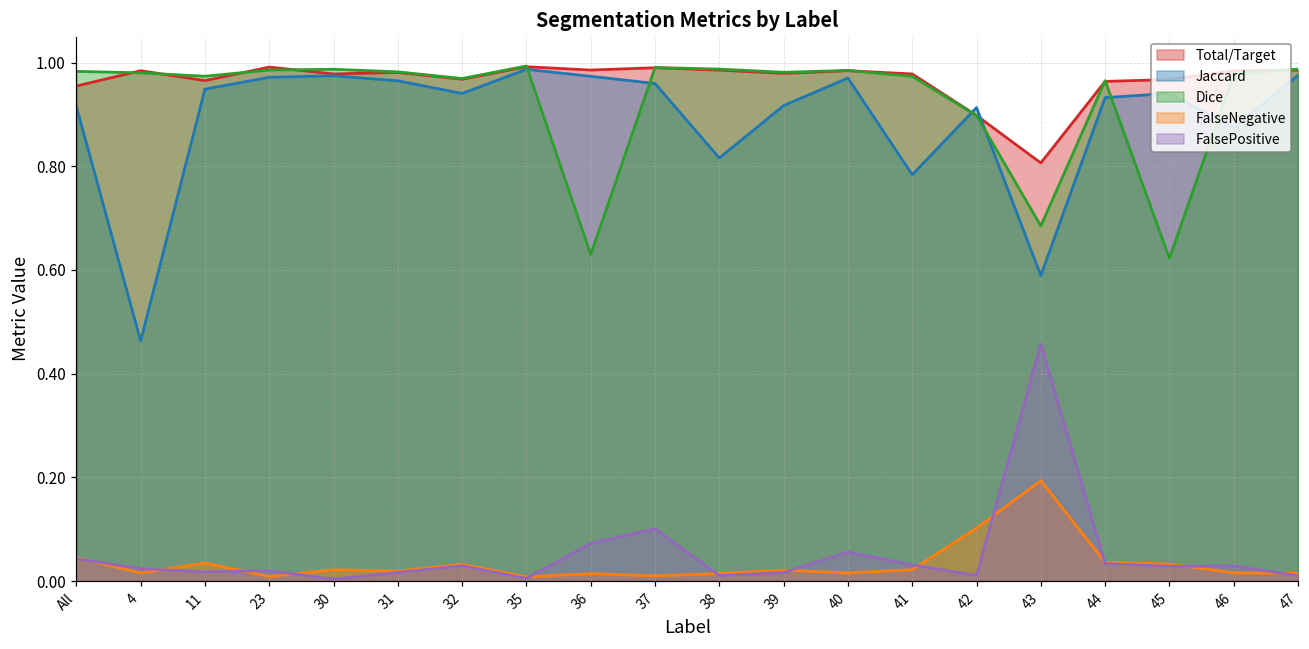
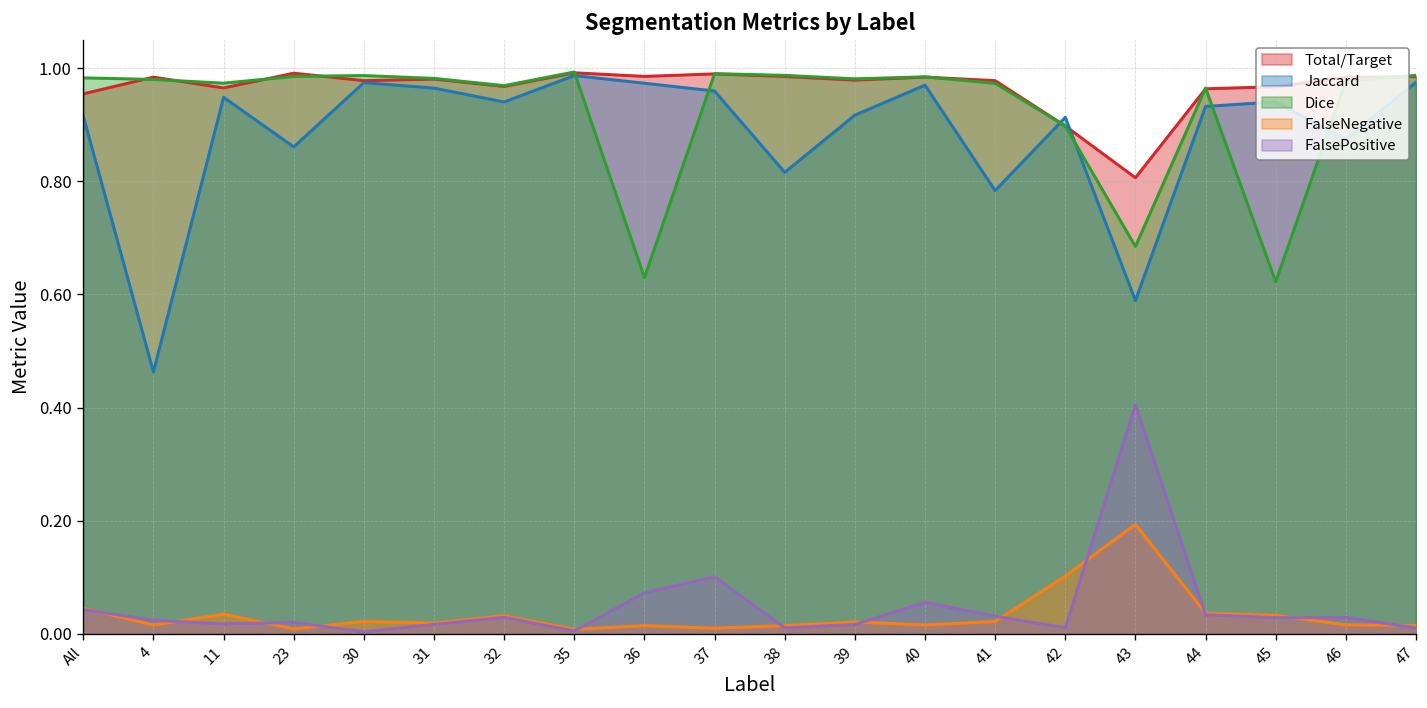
  {
    "Jaccard": {
      "All": 0.92,
      "4": 0.46,
      "11": 0.95,
-     "23": 0.97,
+     "23": 0.86,
      "31": 0.96,
      "32": 0.94,
      "36": 0.97,
      "37": 0.96,
      "38": 0.82,
      "39": 0.92,
      "40": 0.97,
      "41": 0.78,
      "42": 0.91,
      "43": 0.59,
      "44": 0.93,
      "47": 0.98
    },
    "Dice": {
      "All": 0.98,
      "11": 0.97,
      "23": 0.99,
      "30": 0.99,
      "36": 0.63,
      "43": 0.68,
      "45": 0.62
    },
    "FalsePositive": {
      "4": 0.02,
      "11": 0.02,
      "23": 0.02,
      "30": 0.00,
      "36": 0.07,
      "37": 0.10,
      "40": 0.06,
      "41": 0.03,
      "42": 0.01,
-     "43": 0.46,
+     "43": 0.40,
      "46": 0.03
    }
  }
